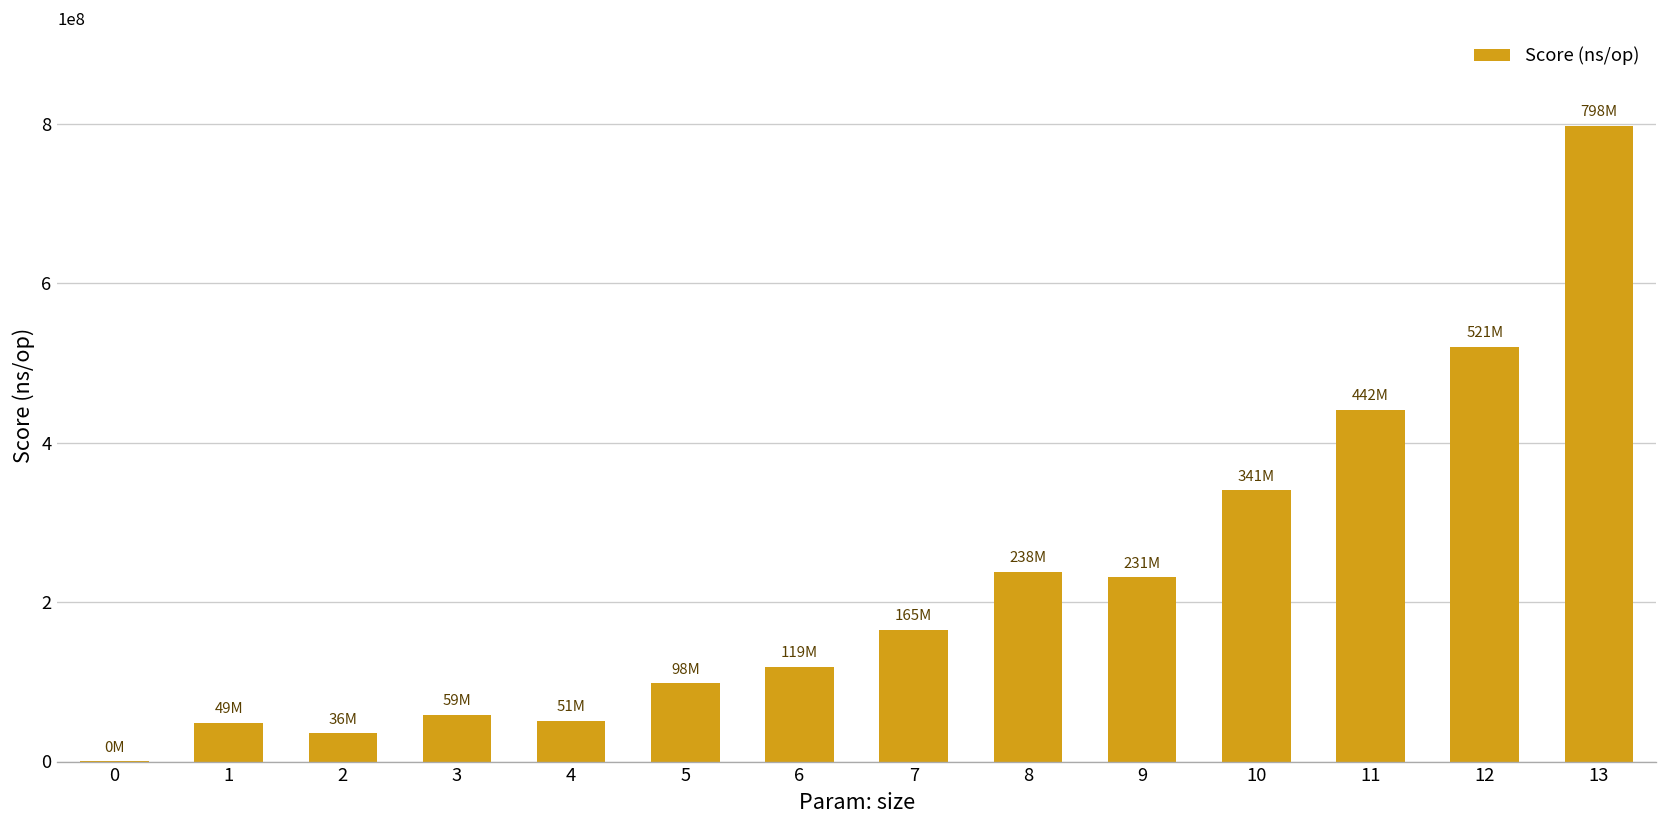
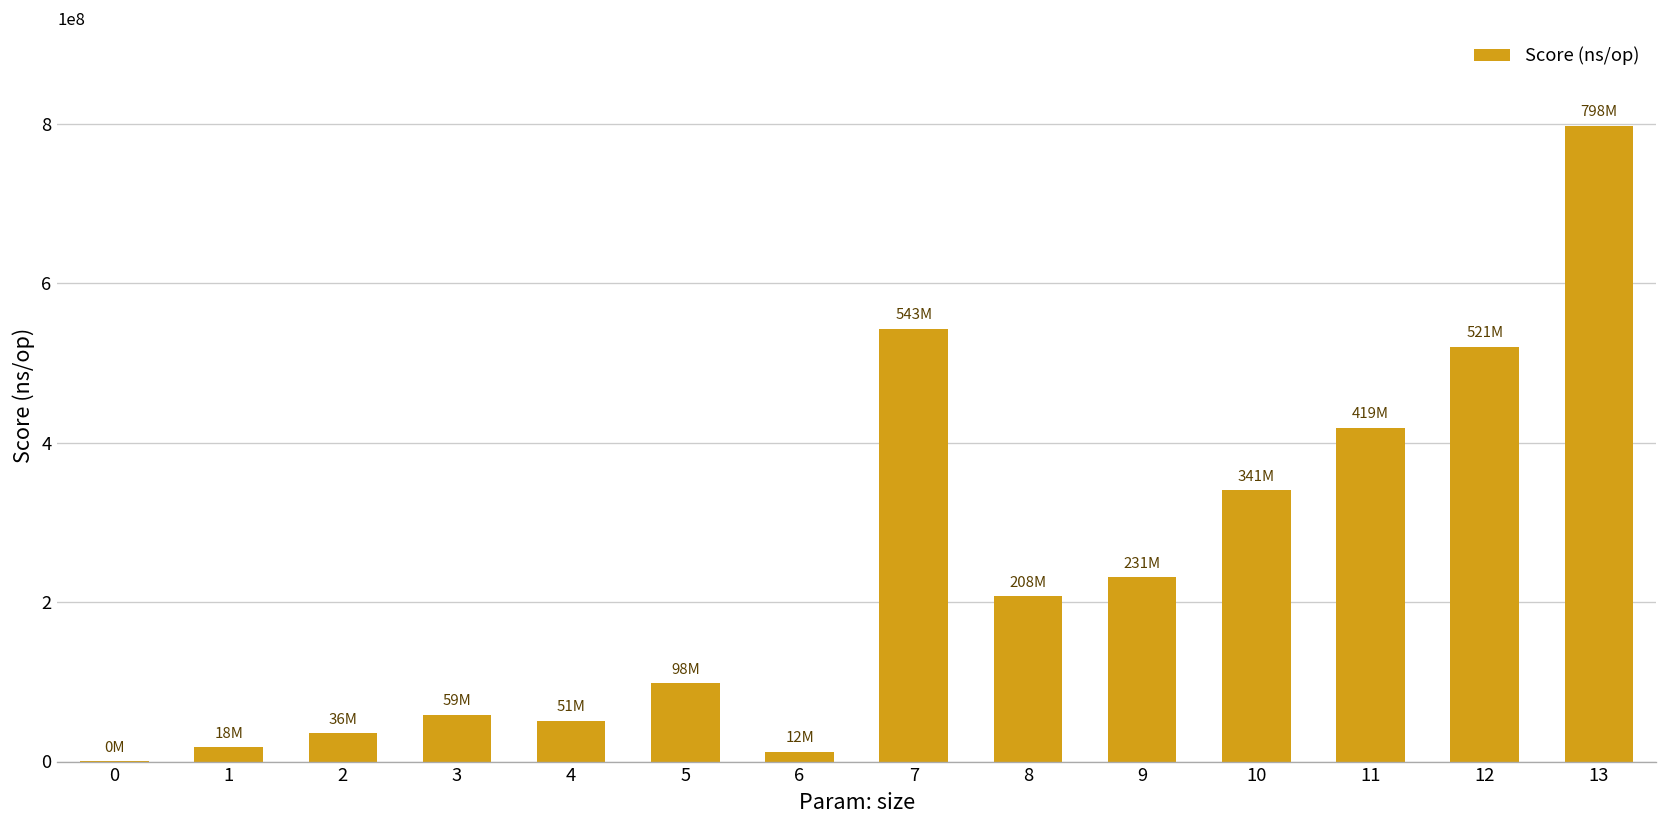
  {
-   "1": "49M",
+   "1": "18M",
    "2": "36M",
    "3": "59M",
    "4": "51M",
    "5": "98M",
-   "6": "119M",
-   "7": "165M",
-   "8": "238M",
+   "6": "12M",
+   "7": "543M",
+   "8": "208M",
    "9": "231M",
    "10": "341M",
-   "11": "442M",
+   "11": "419M",
    "12": "521M",
    "13": "798M"
  }
